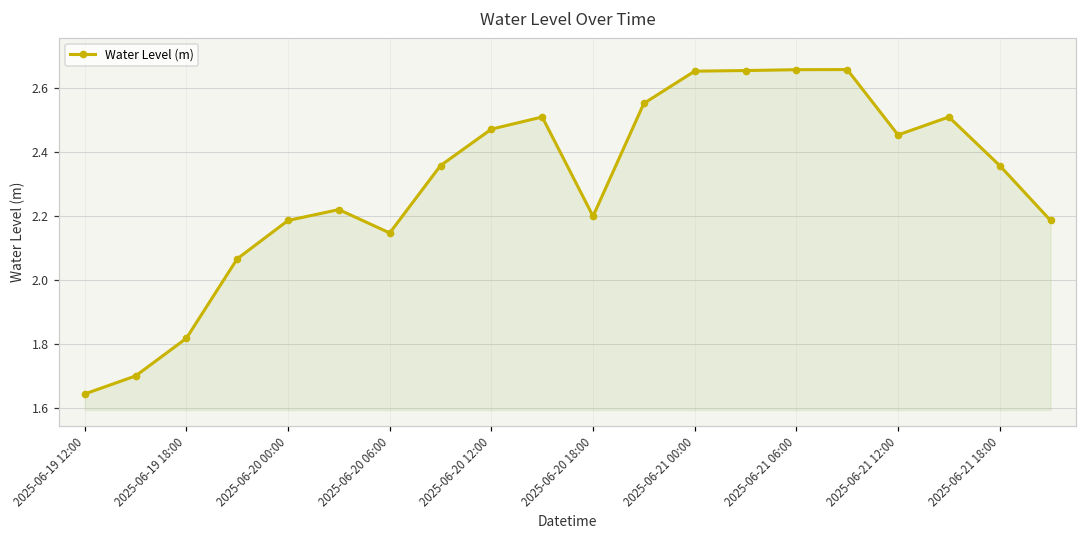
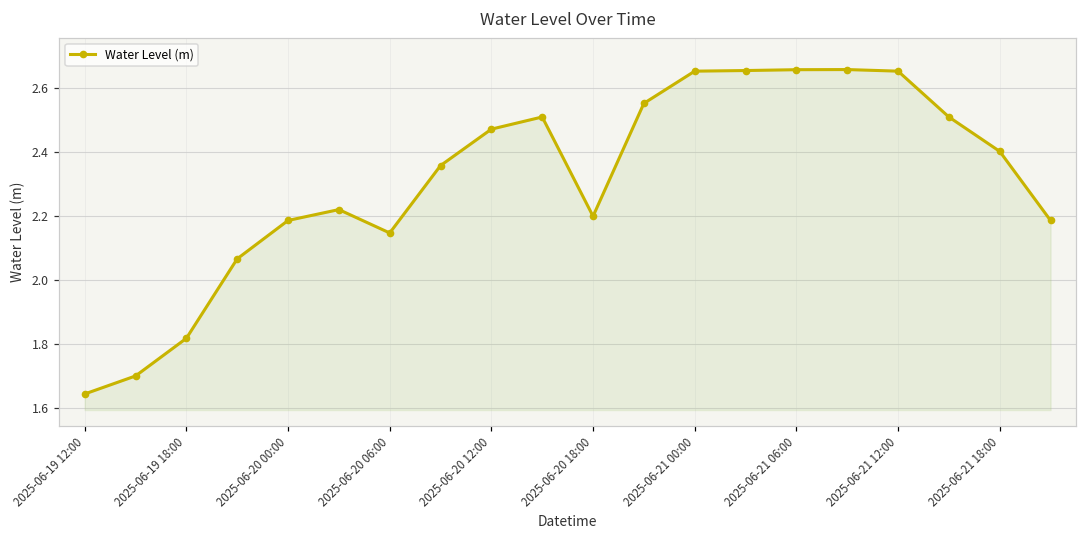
  {
    "2025-06-19 12:00": 1.65,
    "2025-06-19 18:00": 1.82,
    "2025-06-20 00:00": 2.19,
    "2025-06-20 06:00": 2.15,
    "2025-06-20 12:00": 2.47,
    "2025-06-20 18:00": 2.20,
    "2025-06-21 00:00": 2.65,
    "2025-06-21 06:00": 2.66,
-   "2025-06-21 12:00": 2.45,
-   "2025-06-21 18:00": 2.36
+   "2025-06-21 12:00": 2.65,
+   "2025-06-21 18:00": 2.40
  }
